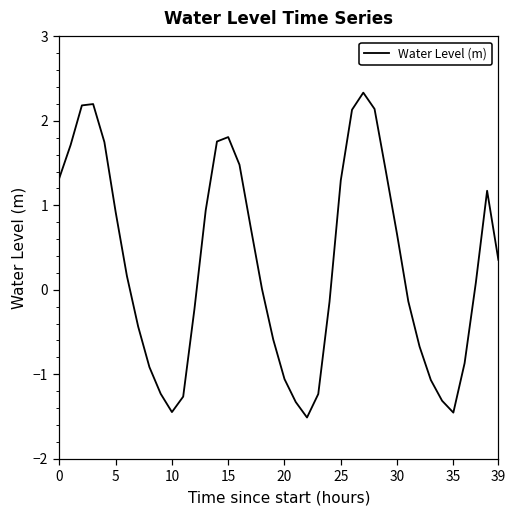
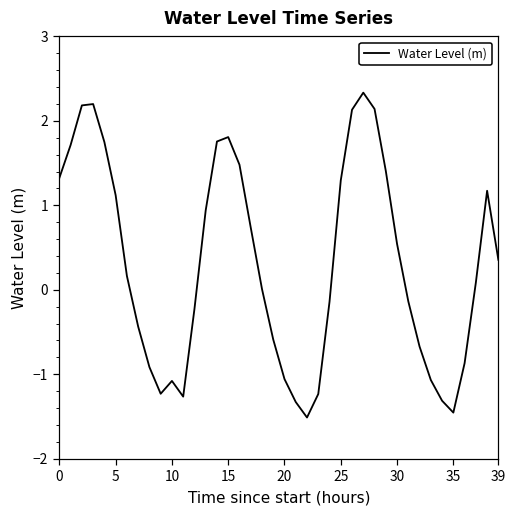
  {
    "0": 1.3,
-   "5": 0.9,
-   "10": -1.4,
+   "5": 1.1,
+   "10": -1.1,
    "15": 1.8,
    "20": -1.1,
    "25": 1.3,
-   "30": 0.7,
+   "30": 0.5,
    "35": -1.5,
    "39": 0.4
  }
